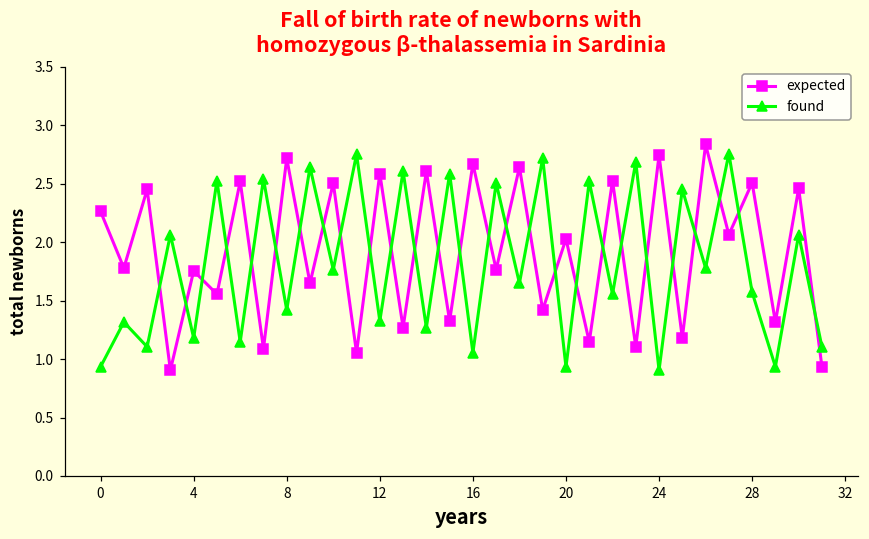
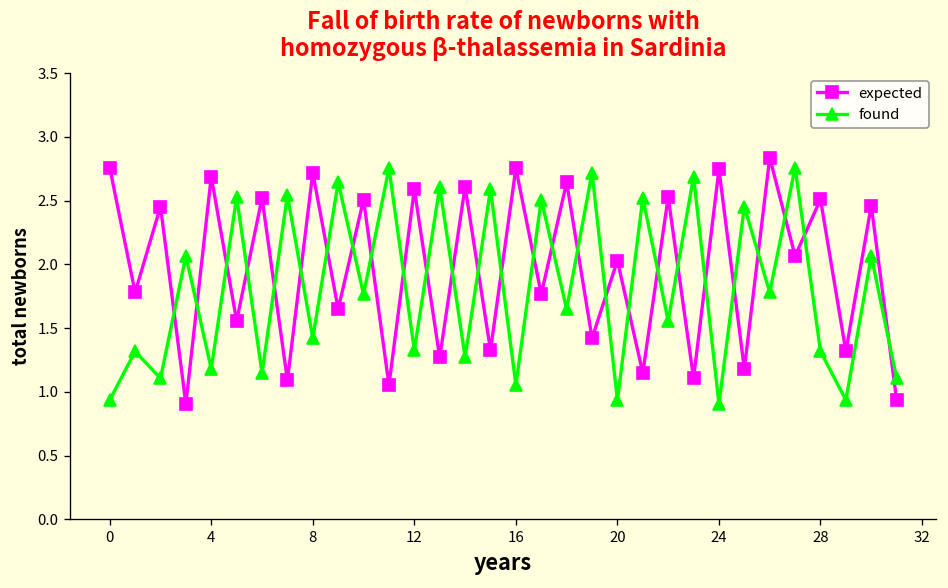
  {
    "expected": {
-     "0": 2.26,
-     "4": 1.75,
+     "0": 2.76,
+     "4": 2.69,
      "8": 2.72,
      "12": 2.59,
-     "16": 2.67,
+     "16": 2.75,
      "20": 2.03,
      "24": 2.74,
      "28": 2.51
    },
    "found": {
      "0": 0.93,
      "4": 1.18,
      "8": 1.42,
      "12": 1.33,
      "16": 1.05,
      "20": 0.93,
      "24": 0.90,
-     "28": 1.57
+     "28": 1.32
    }
  }
